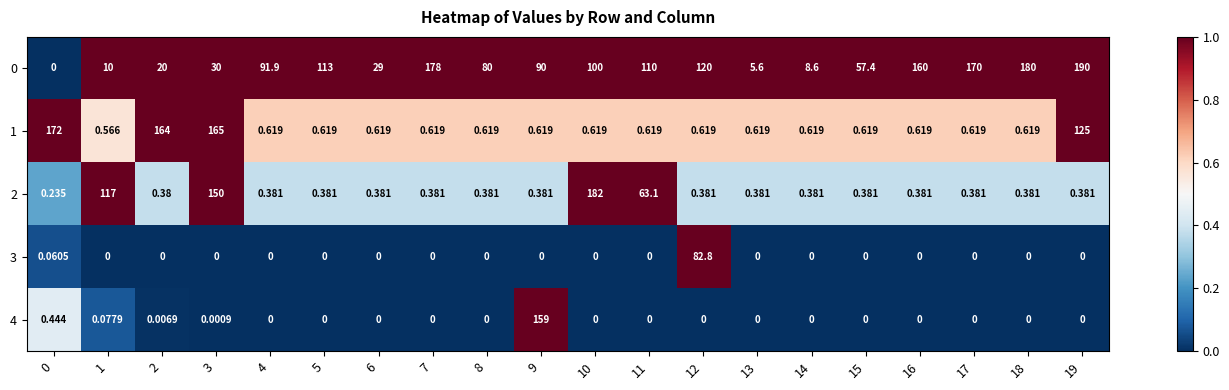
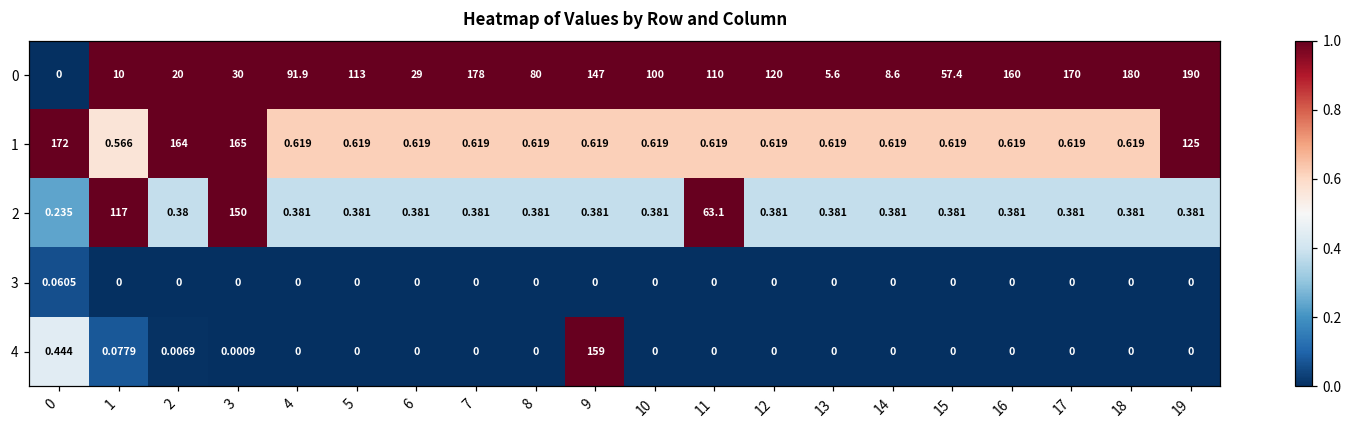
  {
    "0": {
      "0": 0,
      "1": 10,
      "2": 20,
      "3": 30,
      "4": 91.9,
      "5": 113,
      "6": 29,
      "7": 178,
      "8": 80,
-     "9": 90,
+     "9": 147,
      "10": 100,
      "11": 110,
      "12": 120,
      "13": 5.6,
      "14": 8.6,
      "15": 57.4,
      "16": 160,
      "17": 170,
      "18": 180,
      "19": 190
    },
    "1": {
      "0": 172,
      "1": 0.566,
      "2": 164,
      "3": 165,
      "4": 0.619,
      "5": 0.619,
      "6": 0.619,
      "7": 0.619,
      "8": 0.619,
      "9": 0.619,
      "10": 0.619,
      "11": 0.619,
      "12": 0.619,
      "13": 0.619,
      "14": 0.619,
      "15": 0.619,
      "16": 0.619,
      "17": 0.619,
      "18": 0.619,
      "19": 125
    },
    "2": {
      "0": 0.235,
      "1": 117,
      "2": 0.38,
      "3": 150,
      "4": 0.381,
      "5": 0.381,
      "6": 0.381,
      "7": 0.381,
      "8": 0.381,
      "9": 0.381,
-     "10": 182,
+     "10": 0.381,
      "11": 63.1,
      "12": 0.381,
      "13": 0.381,
      "14": 0.381,
      "15": 0.381,
      "16": 0.381,
      "17": 0.381,
      "18": 0.381,
      "19": 0.381
    },
    "3": {
      "0": 0.0605,
      "1": 0,
      "2": 0,
      "3": 0,
      "4": 0,
      "5": 0,
      "6": 0,
      "7": 0,
      "8": 0,
      "9": 0,
      "10": 0,
      "11": 0,
-     "12": 82.8,
+     "12": 0,
      "13": 0,
      "14": 0,
      "15": 0,
      "16": 0,
      "17": 0,
      "18": 0,
      "19": 0
    },
    "4": {
      "0": 0.444,
      "1": 0.0779,
      "2": 0.0069,
      "3": 0.0009,
      "4": 0,
      "5": 0,
      "6": 0,
      "7": 0,
      "8": 0,
      "9": 159,
      "10": 0,
      "11": 0,
      "12": 0,
      "13": 0,
      "14": 0,
      "15": 0,
      "16": 0,
      "17": 0,
      "18": 0,
      "19": 0
    }
  }
